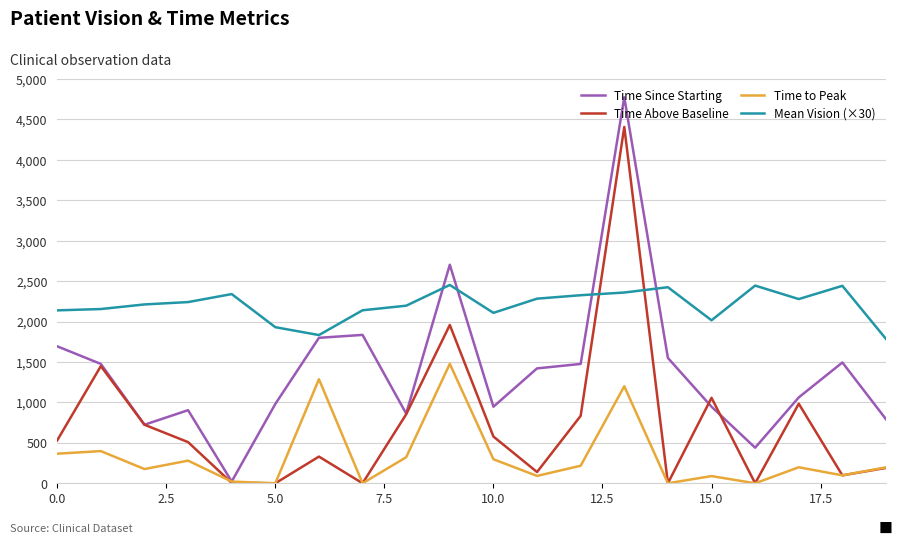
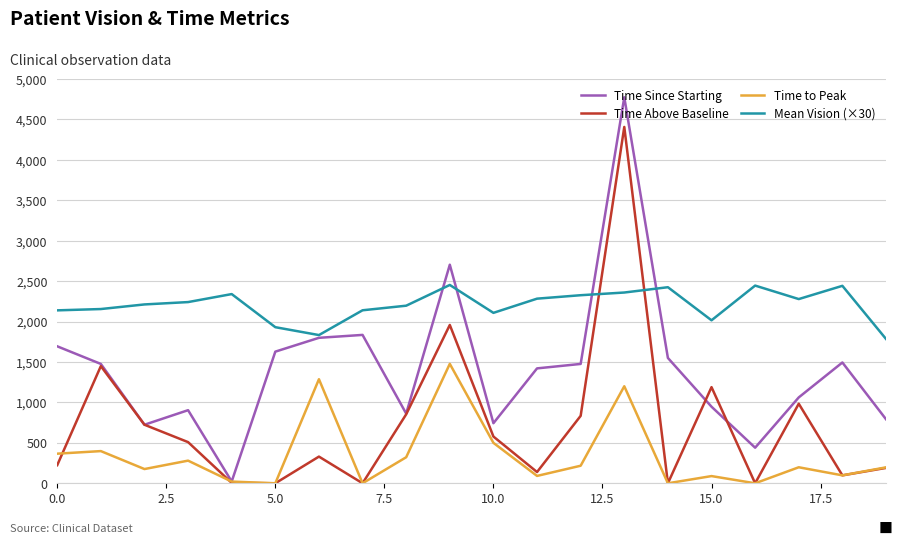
  {
    "Time Since Starting": {
      "0.0": "1,700",
-     "5.0": "1,000",
-     "10.0": "900",
+     "5.0": "1,600",
+     "10.0": "700",
      "15.0": "900"
    },
    "Time Above Baseline": {
-     "0.0": "500",
+     "0.0": "200",
      "10.0": "600",
-     "15.0": "1,100"
+     "15.0": "1,200"
    },
    "Time to Peak": {
      "0.0": "400",
-     "10.0": "300",
+     "10.0": "500",
      "15.0": "100"
    },
    "Mean Vision (×30)": {
      "0.0": "2,100",
      "5.0": "1,900",
      "10.0": "2,100",
      "15.0": "2,000"
    }
  }
